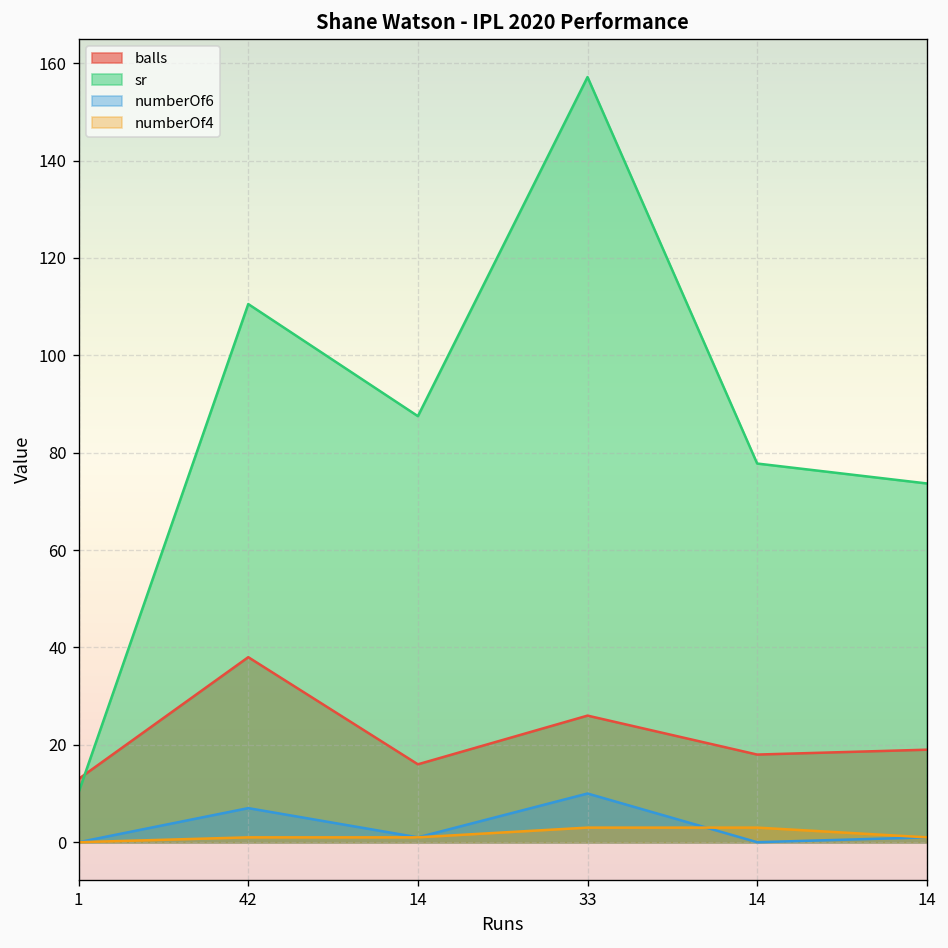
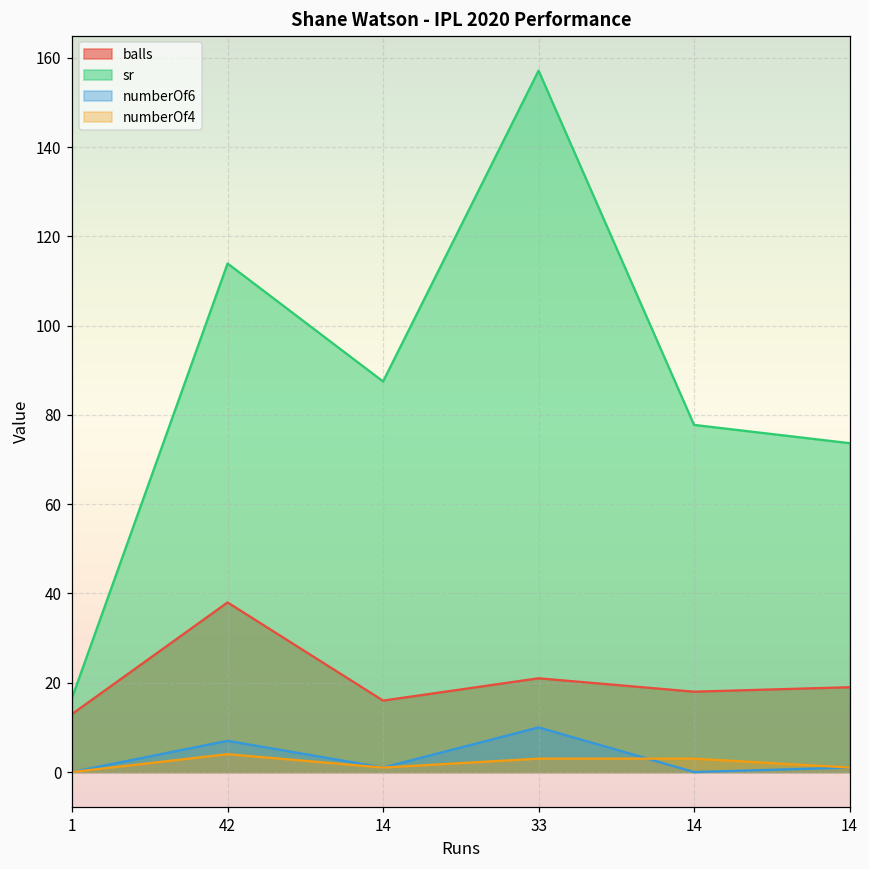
  {
    "balls": {
      "1": 13,
      "42": 38,
-     "33": 26
+     "33": 21
    },
    "sr": {
-     "1": 10,
-     "42": 111,
+     "1": 17,
+     "42": 114,
      "33": 157
    },
    "numberOf6": {
      "42": 7,
      "33": 10
    },
    "numberOf4": {
-     "42": 1,
+     "42": 4,
      "33": 3
    }
  }
